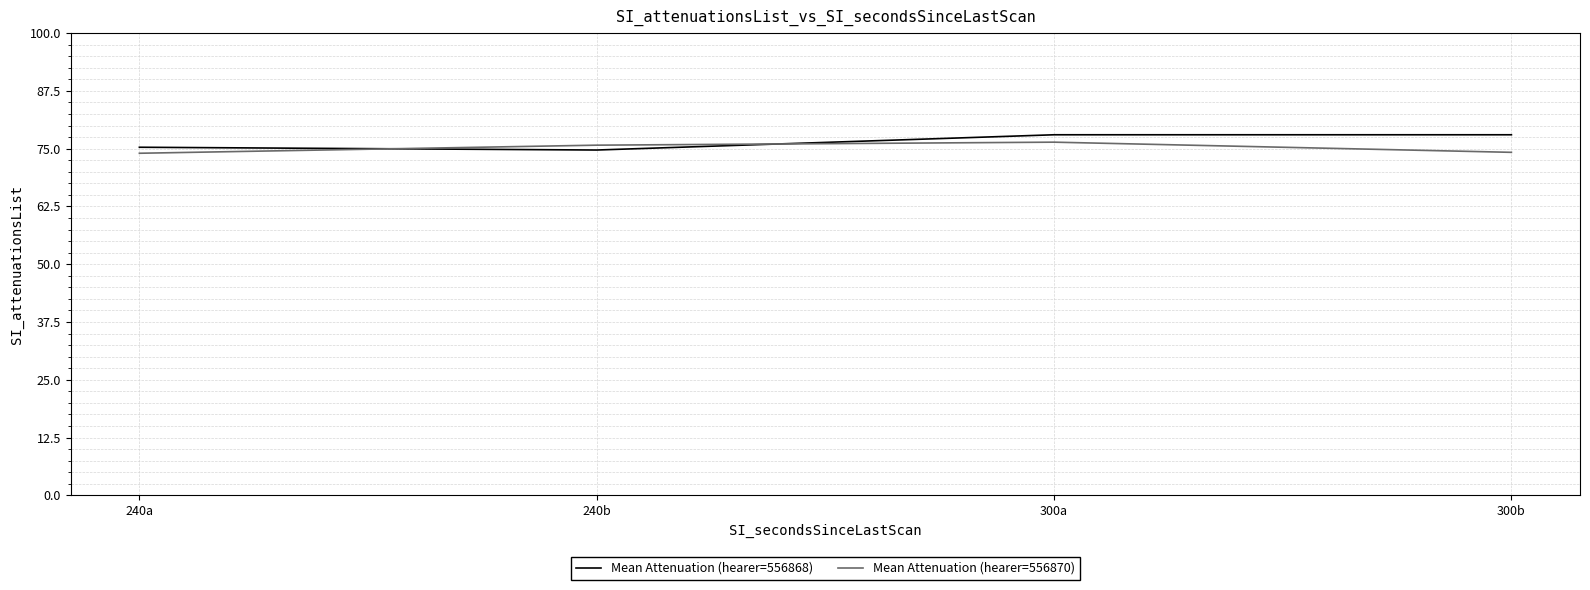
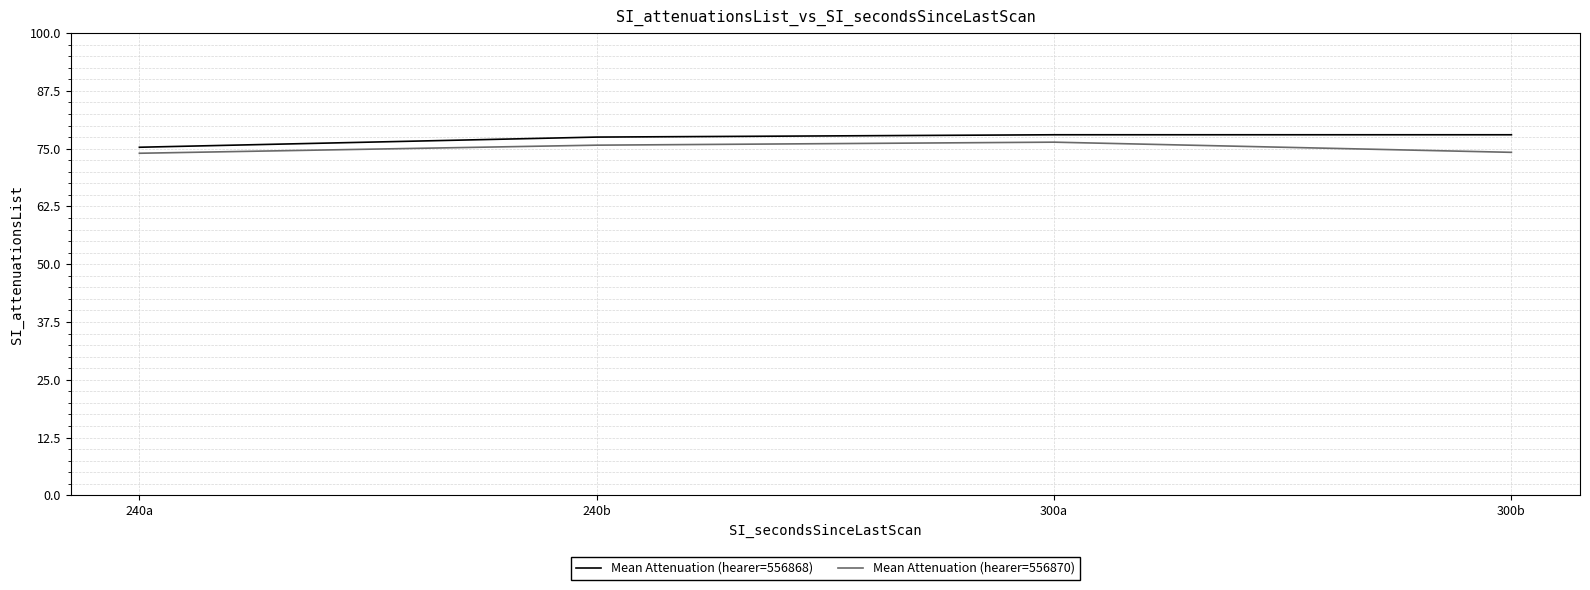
  {
    "Mean Attenuation (hearer=556868)": {
      "240a": 75,
-     "240b": 75,
+     "240b": 78,
      "300a": 78,
      "300b": 78
    },
    "Mean Attenuation (hearer=556870)": {
      "240a": 74,
      "240b": 76,
      "300a": 76,
      "300b": 74
    }
  }
